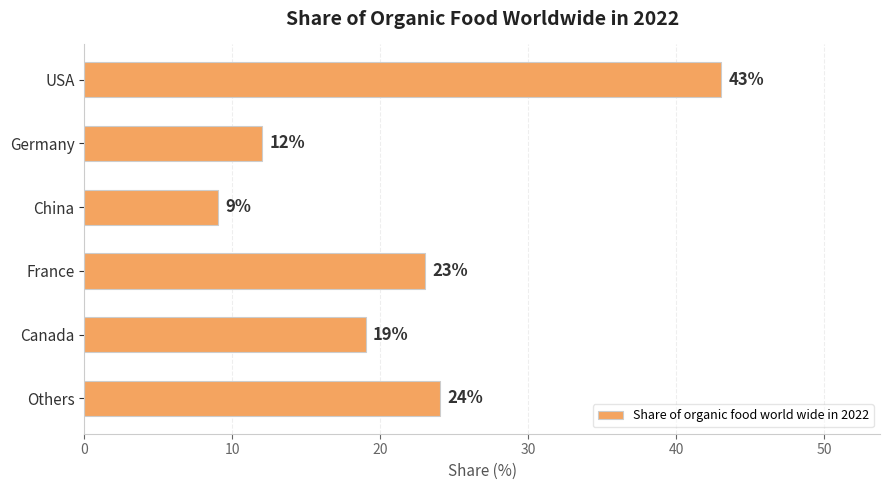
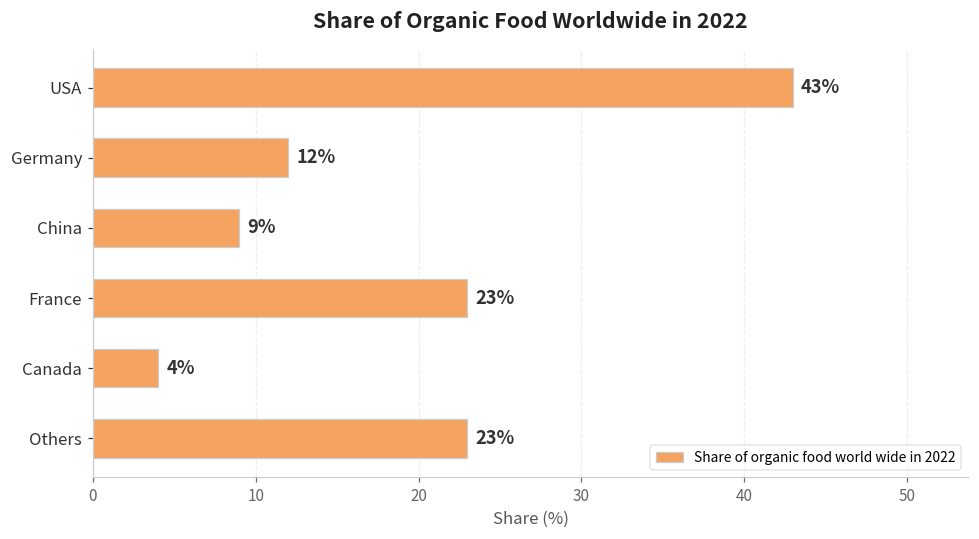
  {
    "USA": "43%",
    "Germany": "12%",
    "China": "9%",
    "France": "23%",
-   "Canada": "19%",
-   "Others": "24%"
+   "Canada": "4%",
+   "Others": "23%"
  }
